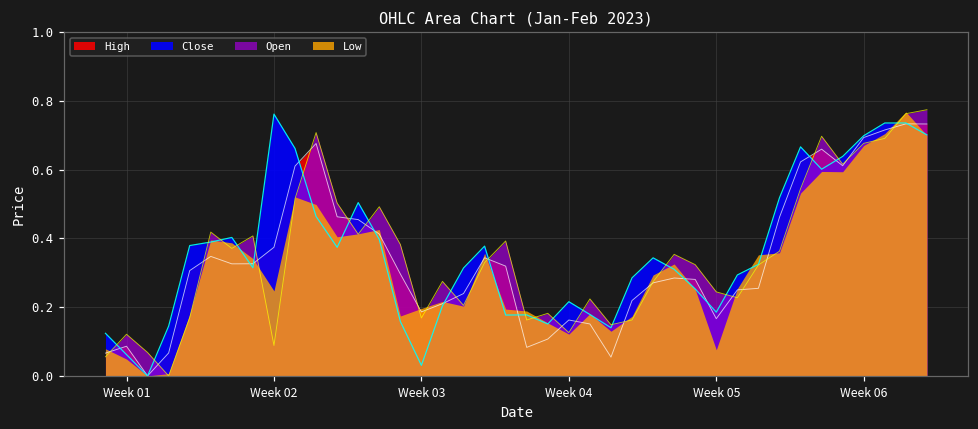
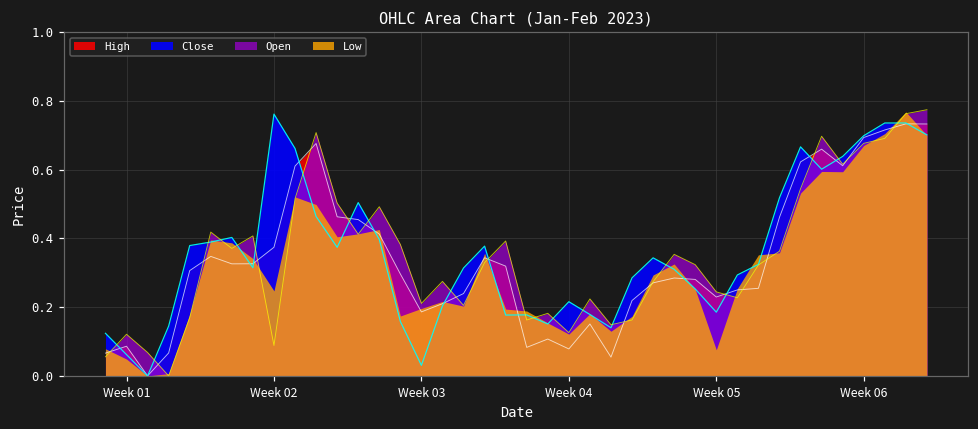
  {
    "High": {
      "Week 01": 0.09,
      "Week 02": 0.37,
      "Week 03": 0.19,
-     "Week 04": 0.16,
-     "Week 05": 0.17
+     "Week 04": 0.08,
+     "Week 05": 0.23
    },
    "Close": {
      "Week 01": 0.06,
      "Week 02": 0.76,
      "Week 03": 0.03,
      "Week 04": 0.22,
      "Week 05": 0.19
    },
    "Open": {
      "Week 01": 0.12,
      "Week 02": 0.09,
-     "Week 03": 0.17,
+     "Week 03": 0.21,
      "Week 05": 0.24
    },
    "Low": {
      "Week 01": 0.05,
      "Week 02": 0.25,
      "Week 03": 0.20,
      "Week 05": 0.08
    }
  }
